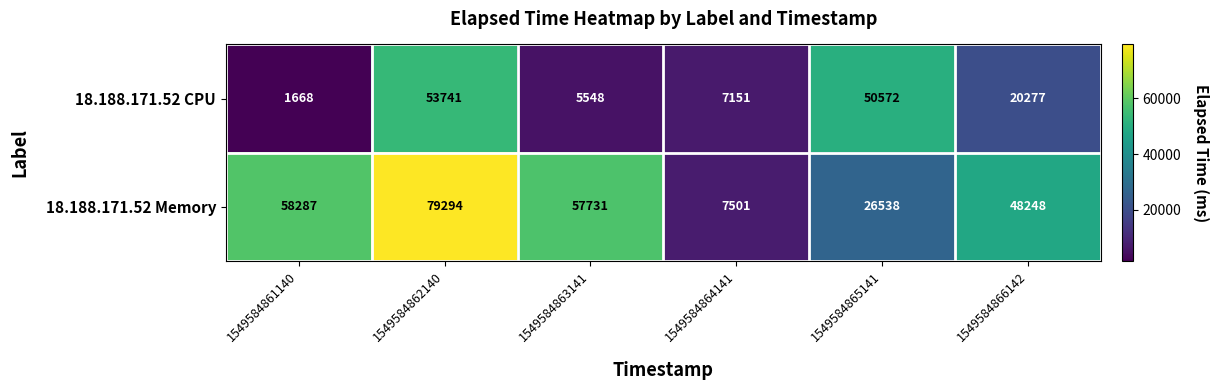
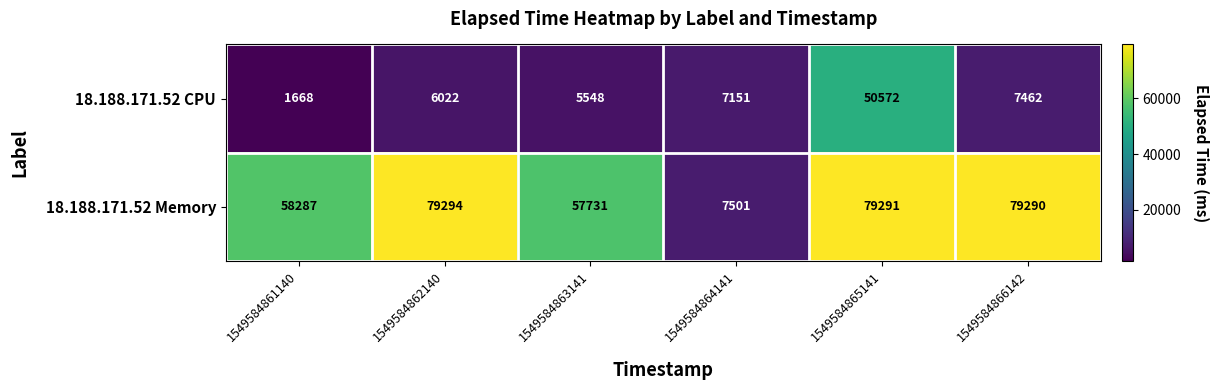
  {
    "18.188.171.52 CPU": {
      "1549584861140": 1668,
-     "1549584862140": 53741,
+     "1549584862140": 6022,
      "1549584863141": 5548,
      "1549584864141": 7151,
      "1549584865141": 50572,
-     "1549584866142": 20277
+     "1549584866142": 7462
    },
    "18.188.171.52 Memory": {
      "1549584861140": 58287,
      "1549584862140": 79294,
      "1549584863141": 57731,
      "1549584864141": 7501,
-     "1549584865141": 26538,
-     "1549584866142": 48248
+     "1549584865141": 79291,
+     "1549584866142": 79290
    }
  }
